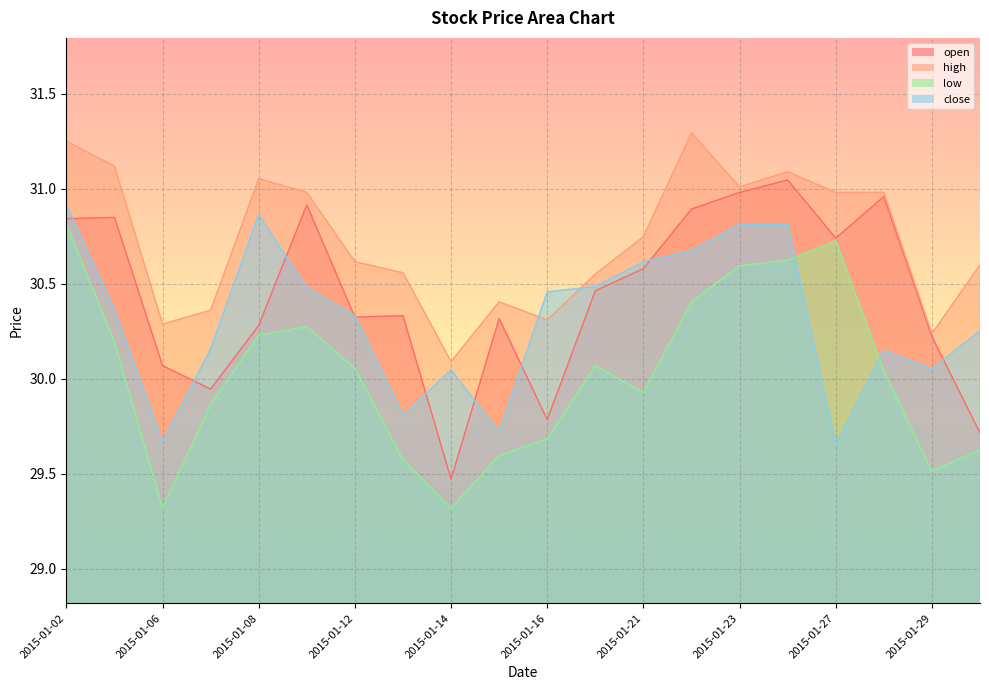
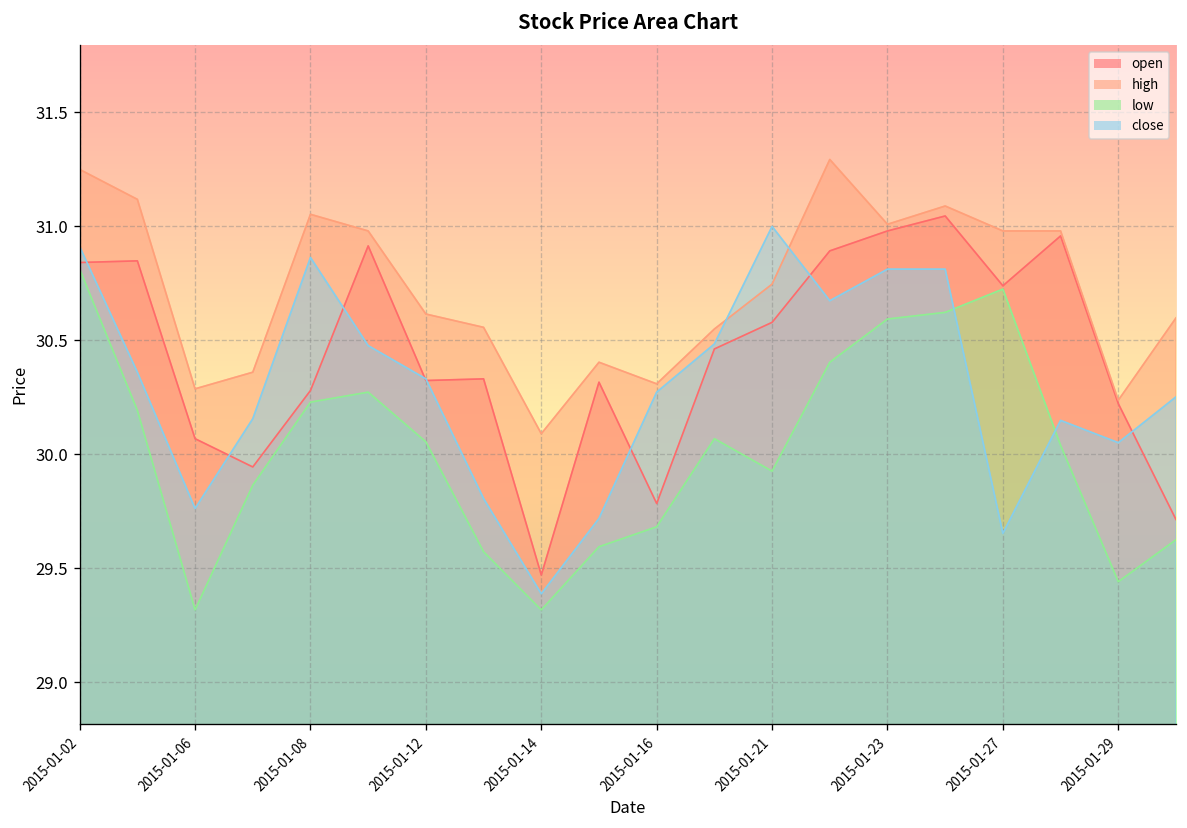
  {
    "low": {
      "2015-01-02": 30.81,
      "2015-01-06": 29.32,
      "2015-01-08": 30.23,
      "2015-01-12": 30.06,
      "2015-01-14": 29.32,
      "2015-01-16": 29.68,
      "2015-01-21": 29.93,
      "2015-01-23": 30.59,
      "2015-01-27": 30.73,
-     "2015-01-29": 29.51
+     "2015-01-29": 29.44
    },
    "close": {
      "2015-01-02": 30.91,
-     "2015-01-06": 29.67,
+     "2015-01-06": 29.76,
      "2015-01-08": 30.86,
-     "2015-01-14": 30.05,
-     "2015-01-16": 30.46,
-     "2015-01-21": 30.62,
+     "2015-01-14": 29.39,
+     "2015-01-16": 30.27,
+     "2015-01-21": 31.00,
      "2015-01-23": 30.81,
      "2015-01-27": 29.65,
      "2015-01-29": 30.05
    }
  }
